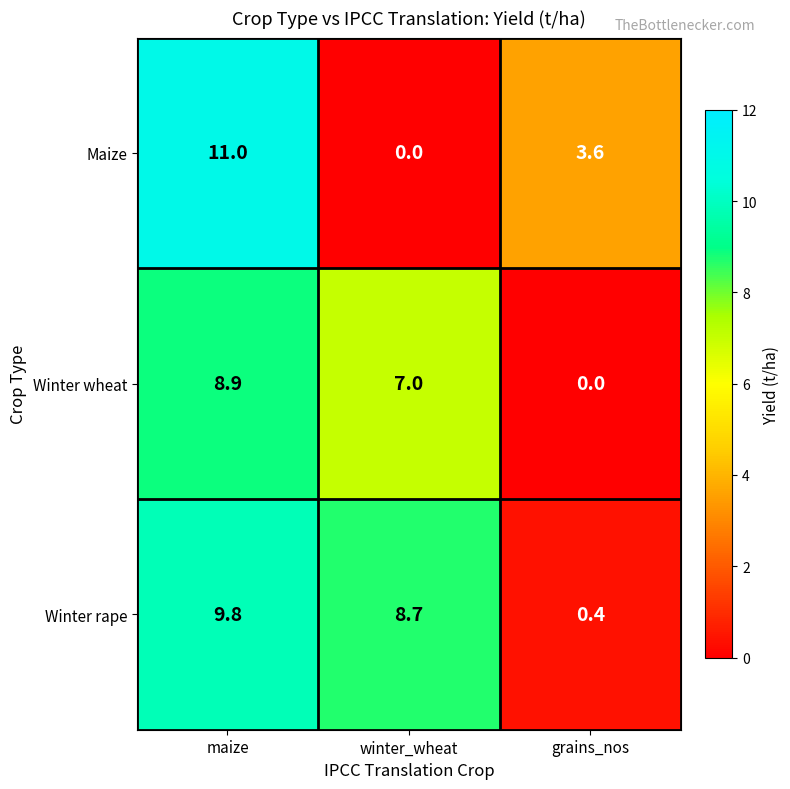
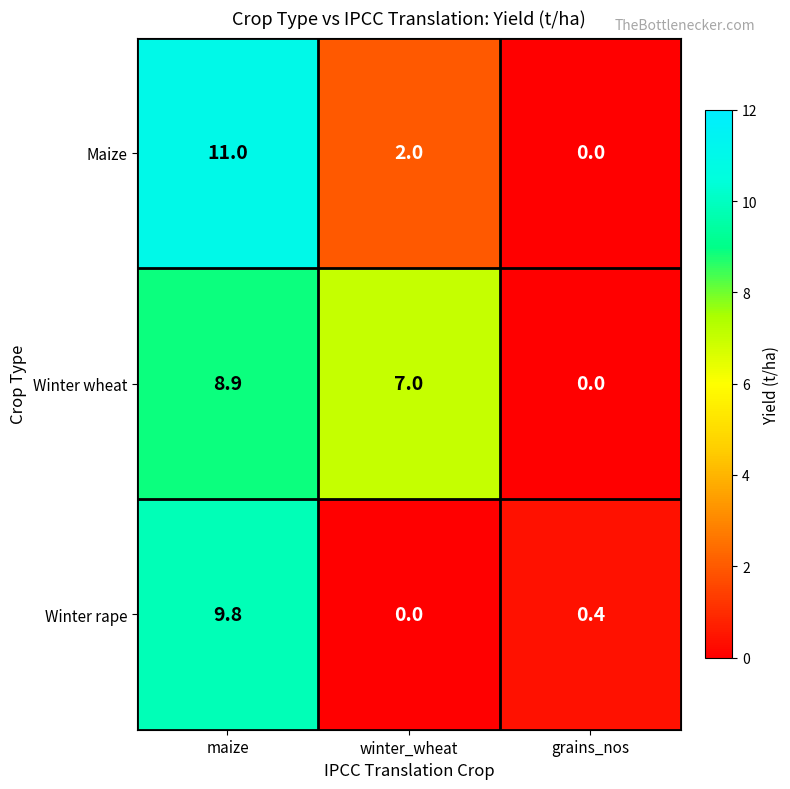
  {
    "Maize": {
      "maize": 11.0,
-     "winter_wheat": 0.0,
-     "grains_nos": 3.6
+     "winter_wheat": 2.0,
+     "grains_nos": 0.0
    },
    "Winter wheat": {
      "maize": 8.9,
      "winter_wheat": 7.0,
      "grains_nos": 0.0
    },
    "Winter rape": {
      "maize": 9.8,
-     "winter_wheat": 8.7,
+     "winter_wheat": 0.0,
      "grains_nos": 0.4
    }
  }
